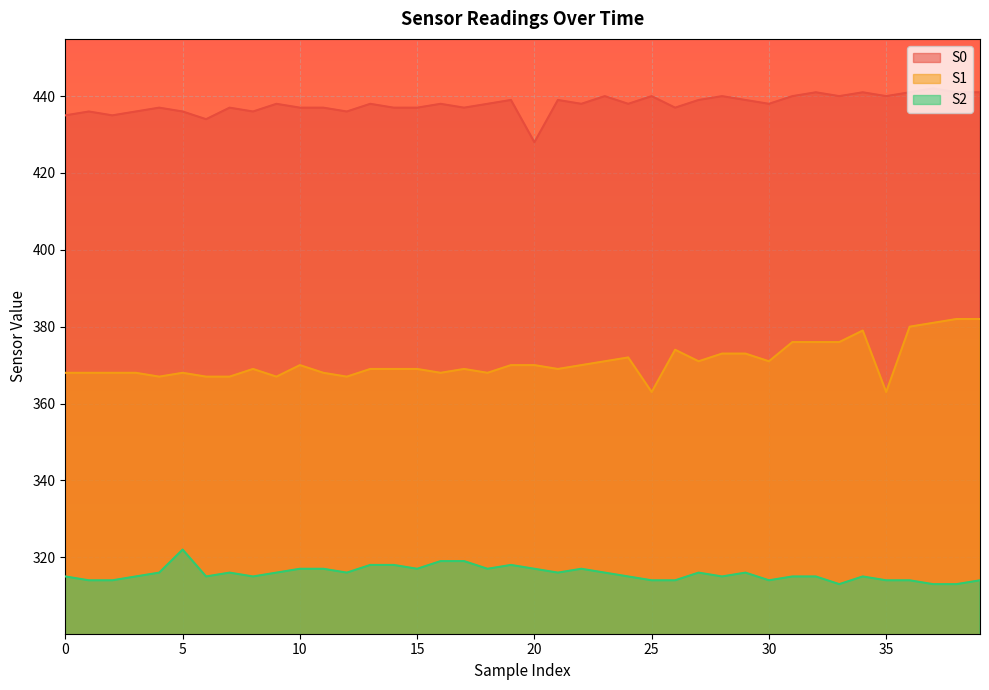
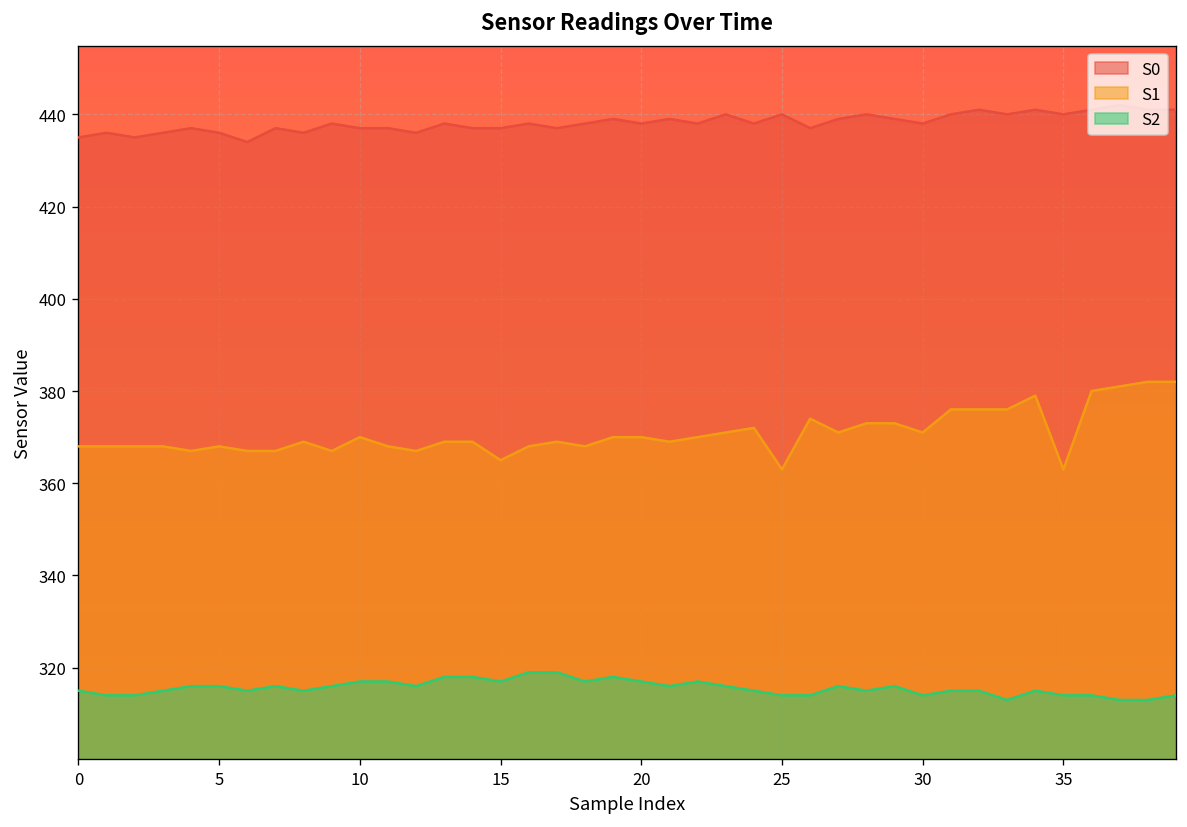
  {
    "S0": {
      "0": 435,
      "5": 436,
      "10": 437,
      "15": 437,
-     "20": 428,
+     "20": 438,
      "25": 440,
      "30": 438,
      "35": 440
    },
    "S1": {
      "0": 368,
      "5": 368,
      "10": 370,
-     "15": 369,
+     "15": 365,
      "20": 370,
      "25": 363,
      "30": 371,
      "35": 363
    },
    "S2": {
      "0": 315,
-     "5": 322,
+     "5": 316,
      "10": 317,
      "15": 317,
      "20": 317,
      "25": 314,
      "30": 314,
      "35": 314
    }
  }
